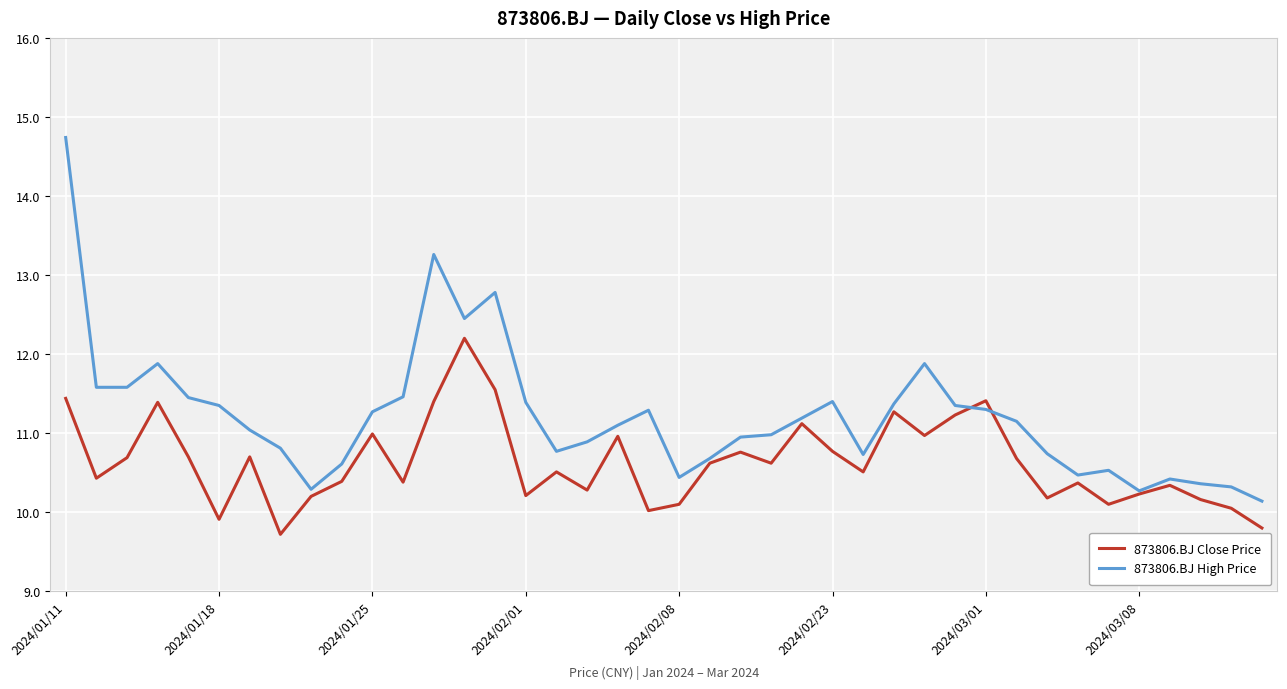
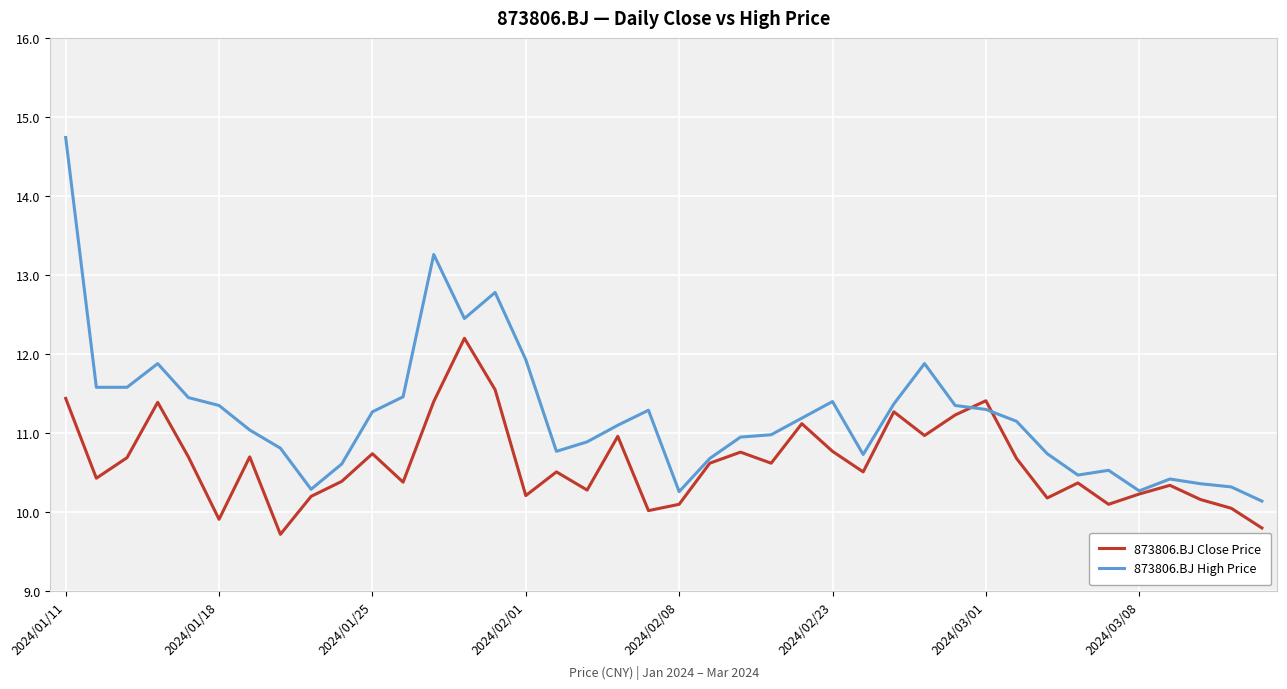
  {
    "873806.BJ Close Price": {
      "2024/01/11": 11.4,
      "2024/01/18": 9.9,
-     "2024/01/25": 11.0,
+     "2024/01/25": 10.7,
      "2024/02/01": 10.2,
      "2024/02/08": 10.1,
      "2024/02/23": 10.8,
      "2024/03/01": 11.4,
      "2024/03/08": 10.2
    },
    "873806.BJ High Price": {
      "2024/01/11": 14.7,
      "2024/01/18": 11.4,
      "2024/01/25": 11.3,
-     "2024/02/01": 11.4,
-     "2024/02/08": 10.4,
+     "2024/02/01": 11.9,
+     "2024/02/08": 10.3,
      "2024/02/23": 11.4,
      "2024/03/01": 11.3,
      "2024/03/08": 10.3
    }
  }
